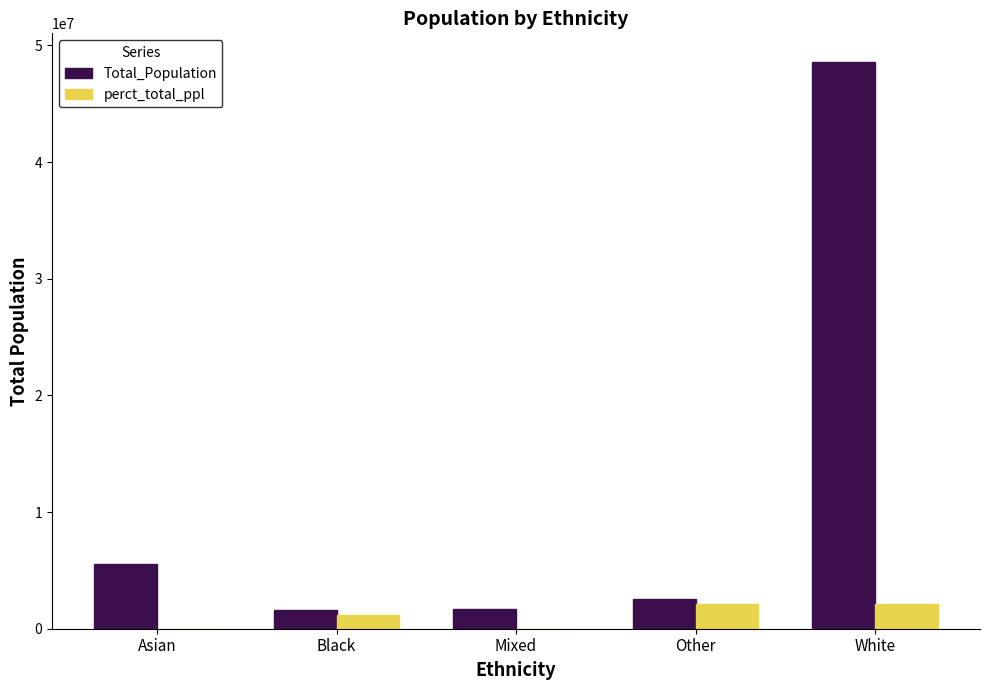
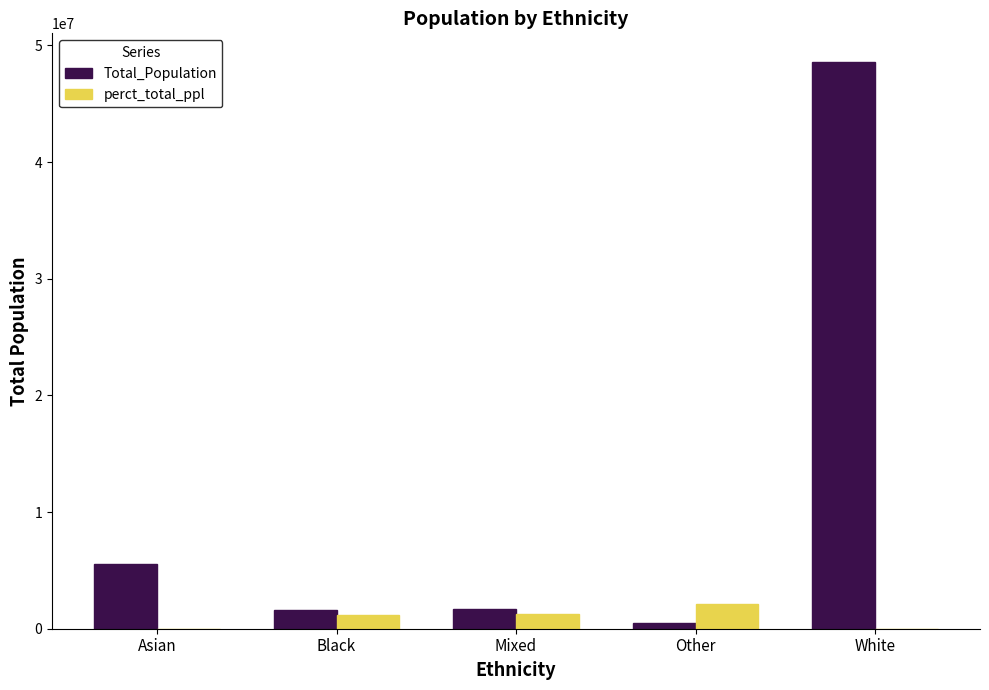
  {
    "Total_Population": {
      "Asian": 5500000,
      "Black": 1600000,
      "Mixed": 1700000,
-     "Other": 2500000,
+     "Other": 500000,
      "White": 48600000
    },
    "perct_total_ppl": {
      "Black": 1200000,
-     "Mixed": 0,
+     "Mixed": 1300000,
      "Other": 2100000,
-     "White": 2100000
+     "White": 0
    }
  }
